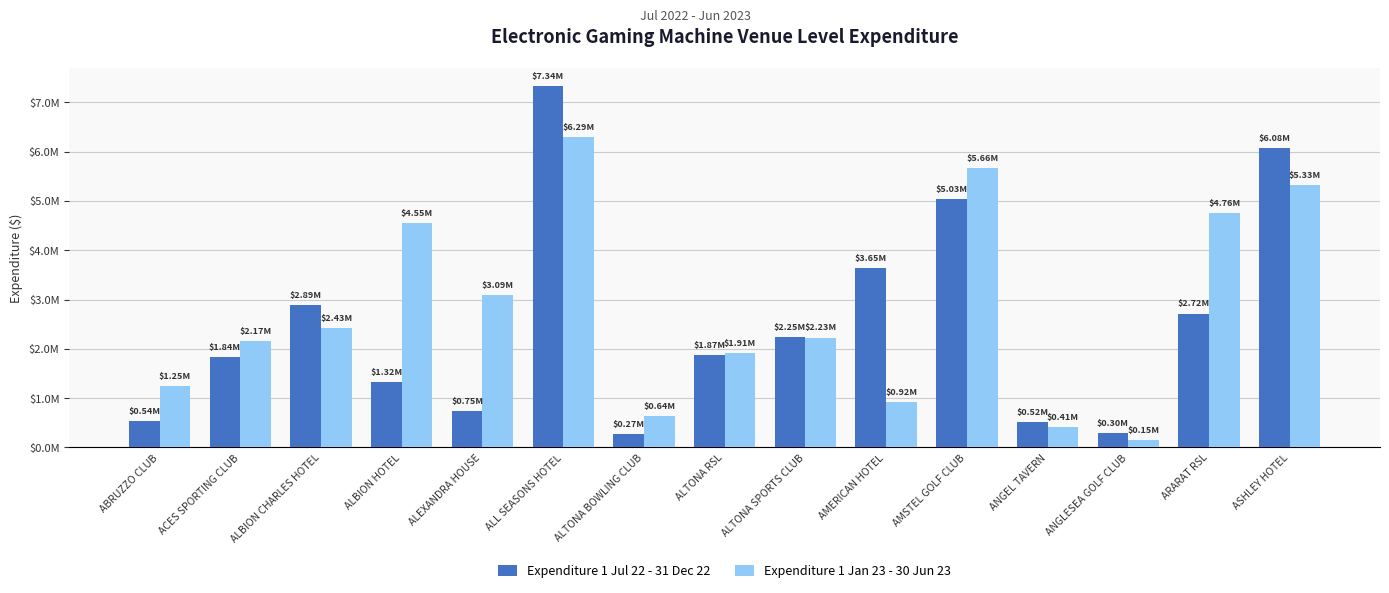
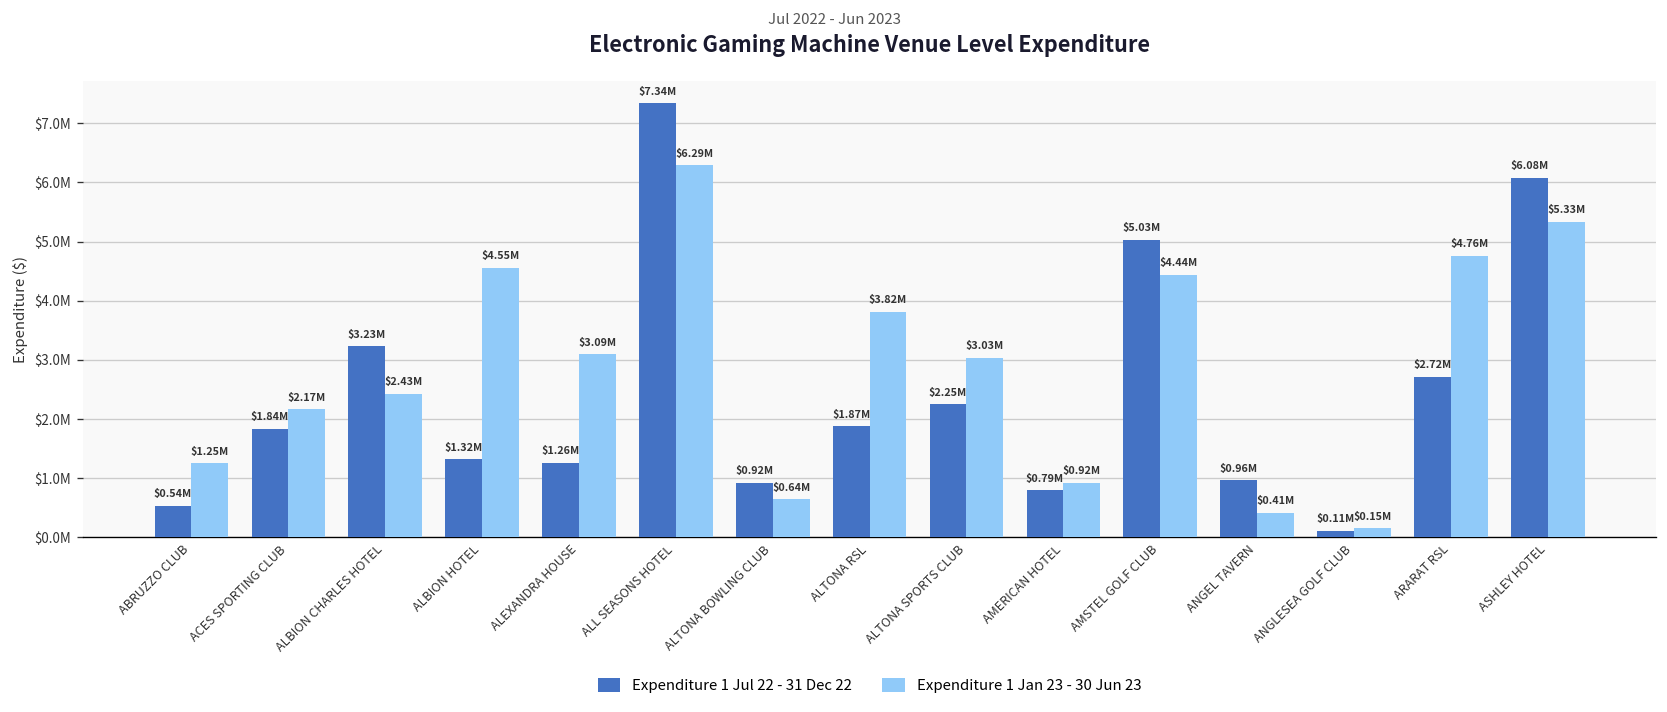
  {
    "Expenditure 1 Jul 22 - 31 Dec 22": {
      "ABRUZZO CLUB": "$0.54M",
      "ACES SPORTING CLUB": "$1.84M",
-     "ALBION CHARLES HOTEL": "$2.89M",
+     "ALBION CHARLES HOTEL": "$3.23M",
      "ALBION HOTEL": "$1.32M",
-     "ALEXANDRA HOUSE": "$0.75M",
+     "ALEXANDRA HOUSE": "$1.26M",
      "ALL SEASONS HOTEL": "$7.34M",
-     "ALTONA BOWLING CLUB": "$0.27M",
+     "ALTONA BOWLING CLUB": "$0.92M",
      "ALTONA RSL": "$1.87M",
      "ALTONA SPORTS CLUB": "$2.25M",
-     "AMERICAN HOTEL": "$3.65M",
+     "AMERICAN HOTEL": "$0.79M",
      "AMSTEL GOLF CLUB": "$5.03M",
-     "ANGEL TAVERN": "$0.52M",
-     "ANGLESEA GOLF CLUB": "$0.30M",
+     "ANGEL TAVERN": "$0.96M",
+     "ANGLESEA GOLF CLUB": "$0.11M",
      "ARARAT RSL": "$2.72M",
      "ASHLEY HOTEL": "$6.08M"
    },
    "Expenditure 1 Jan 23 - 30 Jun 23": {
      "ABRUZZO CLUB": "$1.25M",
      "ACES SPORTING CLUB": "$2.17M",
      "ALBION CHARLES HOTEL": "$2.43M",
      "ALBION HOTEL": "$4.55M",
      "ALEXANDRA HOUSE": "$3.09M",
      "ALL SEASONS HOTEL": "$6.29M",
      "ALTONA BOWLING CLUB": "$0.64M",
-     "ALTONA RSL": "$1.91M",
-     "ALTONA SPORTS CLUB": "$2.23M",
+     "ALTONA RSL": "$3.82M",
+     "ALTONA SPORTS CLUB": "$3.03M",
      "AMERICAN HOTEL": "$0.92M",
-     "AMSTEL GOLF CLUB": "$5.66M",
+     "AMSTEL GOLF CLUB": "$4.44M",
      "ANGEL TAVERN": "$0.41M",
      "ANGLESEA GOLF CLUB": "$0.15M",
      "ARARAT RSL": "$4.76M",
      "ASHLEY HOTEL": "$5.33M"
    }
  }
